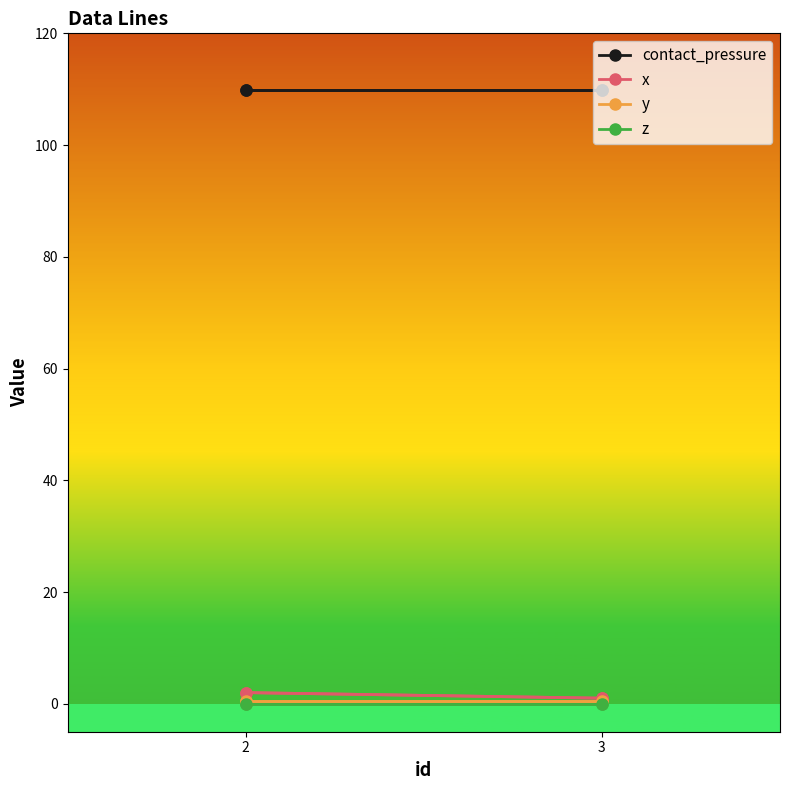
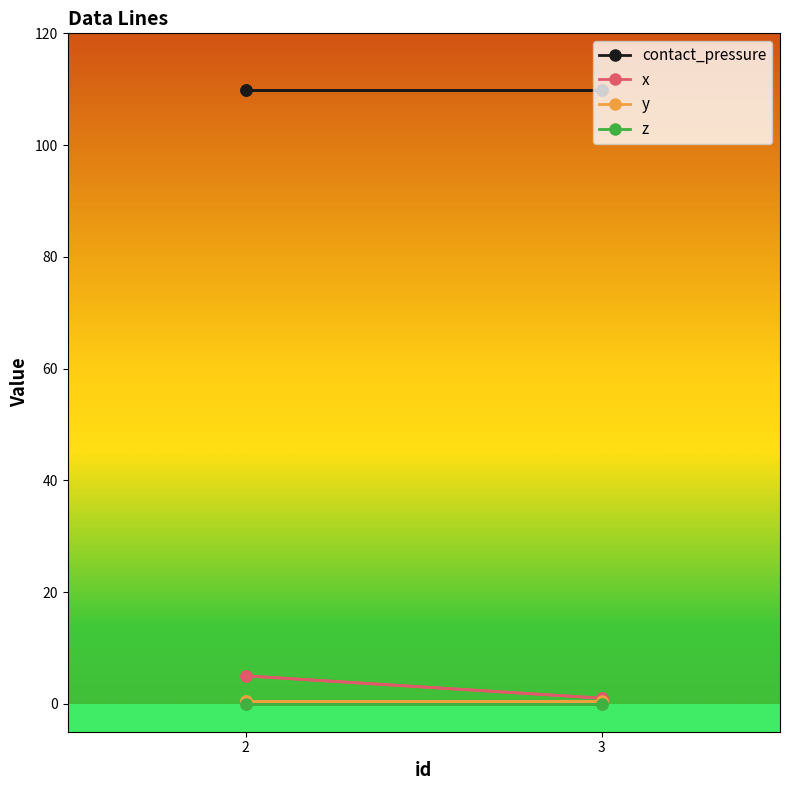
  {
    "contact_pressure": {
      "2": 110
    },
    "x": {
-     "2": 2,
+     "2": 5,
      "3": 1
    },
    "y": {
      "2": 1,
      "3": 1
    },
    "z": {
      "2": 0,
      "3": 0
    }
  }
